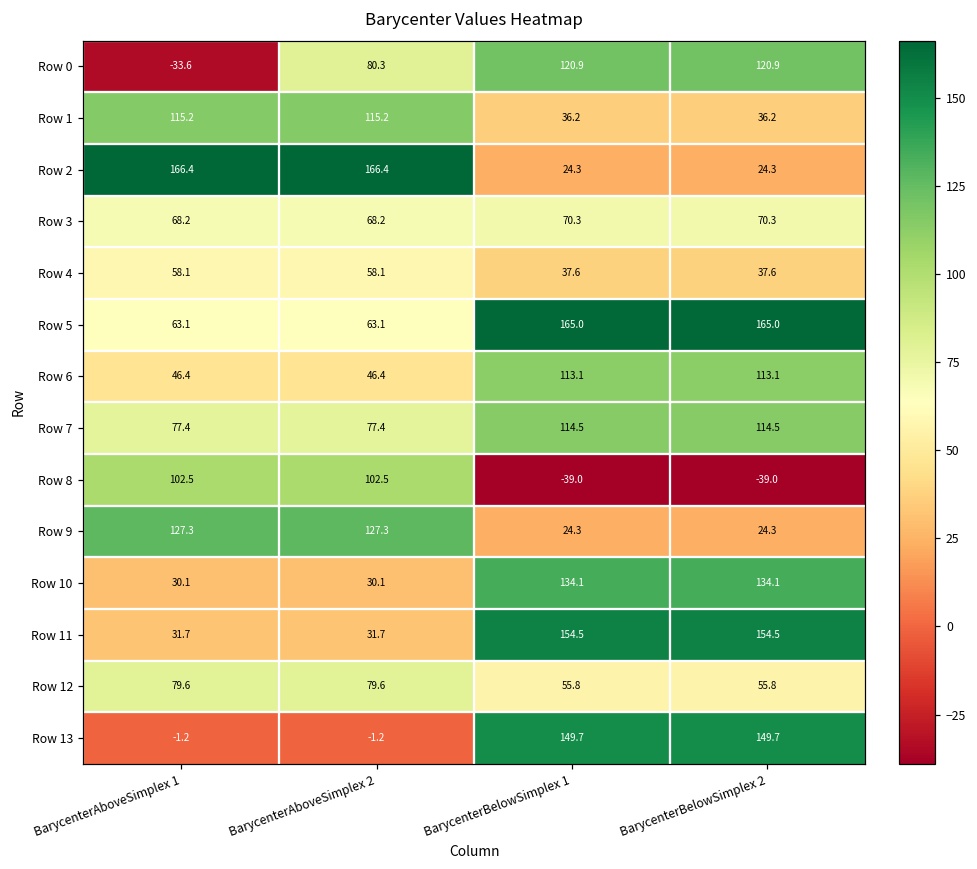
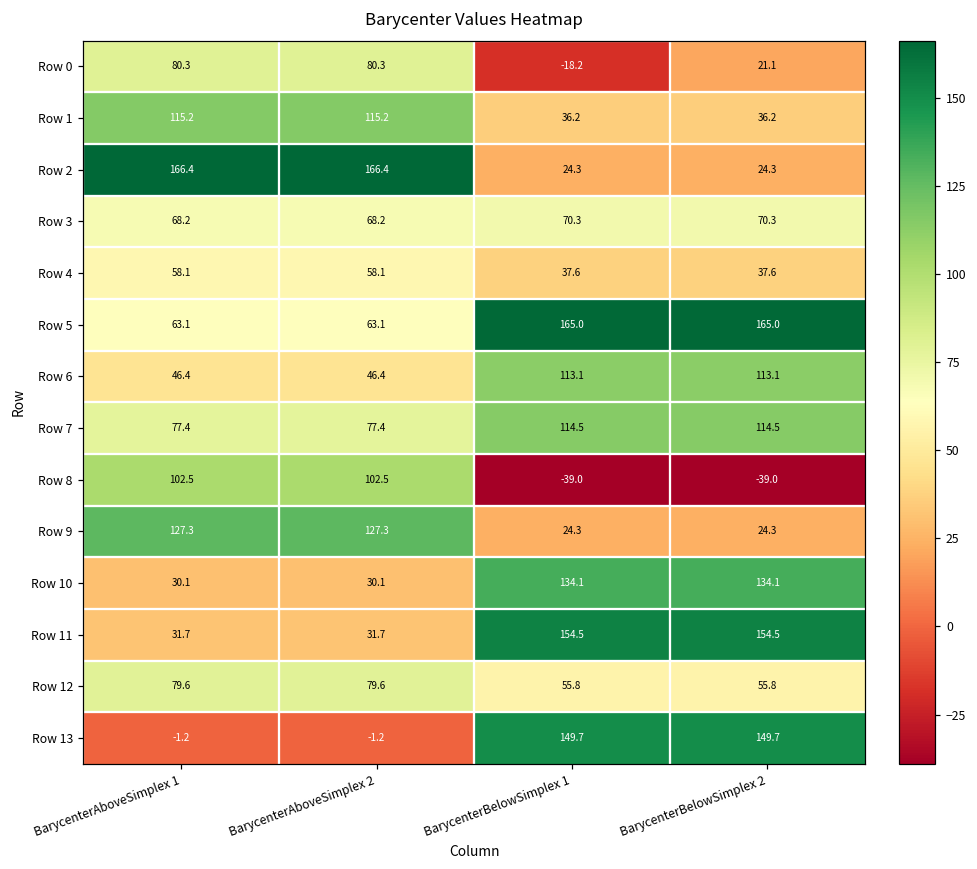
  {
    "Row 0": {
-     "BarycenterAboveSimplex 1": -33.6,
+     "BarycenterAboveSimplex 1": 80.3,
      "BarycenterAboveSimplex 2": 80.3,
-     "BarycenterBelowSimplex 1": 120.9,
-     "BarycenterBelowSimplex 2": 120.9
+     "BarycenterBelowSimplex 1": -18.2,
+     "BarycenterBelowSimplex 2": 21.1
    },
    "Row 1": {
      "BarycenterAboveSimplex 1": 115.2,
      "BarycenterAboveSimplex 2": 115.2,
      "BarycenterBelowSimplex 1": 36.2,
      "BarycenterBelowSimplex 2": 36.2
    },
    "Row 2": {
      "BarycenterAboveSimplex 1": 166.4,
      "BarycenterAboveSimplex 2": 166.4,
      "BarycenterBelowSimplex 1": 24.3,
      "BarycenterBelowSimplex 2": 24.3
    },
    "Row 3": {
      "BarycenterAboveSimplex 1": 68.2,
      "BarycenterAboveSimplex 2": 68.2,
      "BarycenterBelowSimplex 1": 70.3,
      "BarycenterBelowSimplex 2": 70.3
    },
    "Row 4": {
      "BarycenterAboveSimplex 1": 58.1,
      "BarycenterAboveSimplex 2": 58.1,
      "BarycenterBelowSimplex 1": 37.6,
      "BarycenterBelowSimplex 2": 37.6
    },
    "Row 5": {
      "BarycenterAboveSimplex 1": 63.1,
      "BarycenterAboveSimplex 2": 63.1,
      "BarycenterBelowSimplex 1": 165.0,
      "BarycenterBelowSimplex 2": 165.0
    },
    "Row 6": {
      "BarycenterAboveSimplex 1": 46.4,
      "BarycenterAboveSimplex 2": 46.4,
      "BarycenterBelowSimplex 1": 113.1,
      "BarycenterBelowSimplex 2": 113.1
    },
    "Row 7": {
      "BarycenterAboveSimplex 1": 77.4,
      "BarycenterAboveSimplex 2": 77.4,
      "BarycenterBelowSimplex 1": 114.5,
      "BarycenterBelowSimplex 2": 114.5
    },
    "Row 8": {
      "BarycenterAboveSimplex 1": 102.5,
      "BarycenterAboveSimplex 2": 102.5,
      "BarycenterBelowSimplex 1": -39.0,
      "BarycenterBelowSimplex 2": -39.0
    },
    "Row 9": {
      "BarycenterAboveSimplex 1": 127.3,
      "BarycenterAboveSimplex 2": 127.3,
      "BarycenterBelowSimplex 1": 24.3,
      "BarycenterBelowSimplex 2": 24.3
    },
    "Row 10": {
      "BarycenterAboveSimplex 1": 30.1,
      "BarycenterAboveSimplex 2": 30.1,
      "BarycenterBelowSimplex 1": 134.1,
      "BarycenterBelowSimplex 2": 134.1
    },
    "Row 11": {
      "BarycenterAboveSimplex 1": 31.7,
      "BarycenterAboveSimplex 2": 31.7,
      "BarycenterBelowSimplex 1": 154.5,
      "BarycenterBelowSimplex 2": 154.5
    },
    "Row 12": {
      "BarycenterAboveSimplex 1": 79.6,
      "BarycenterAboveSimplex 2": 79.6,
      "BarycenterBelowSimplex 1": 55.8,
      "BarycenterBelowSimplex 2": 55.8
    },
    "Row 13": {
      "BarycenterAboveSimplex 1": -1.2,
      "BarycenterAboveSimplex 2": -1.2,
      "BarycenterBelowSimplex 1": 149.7,
      "BarycenterBelowSimplex 2": 149.7
    }
  }
